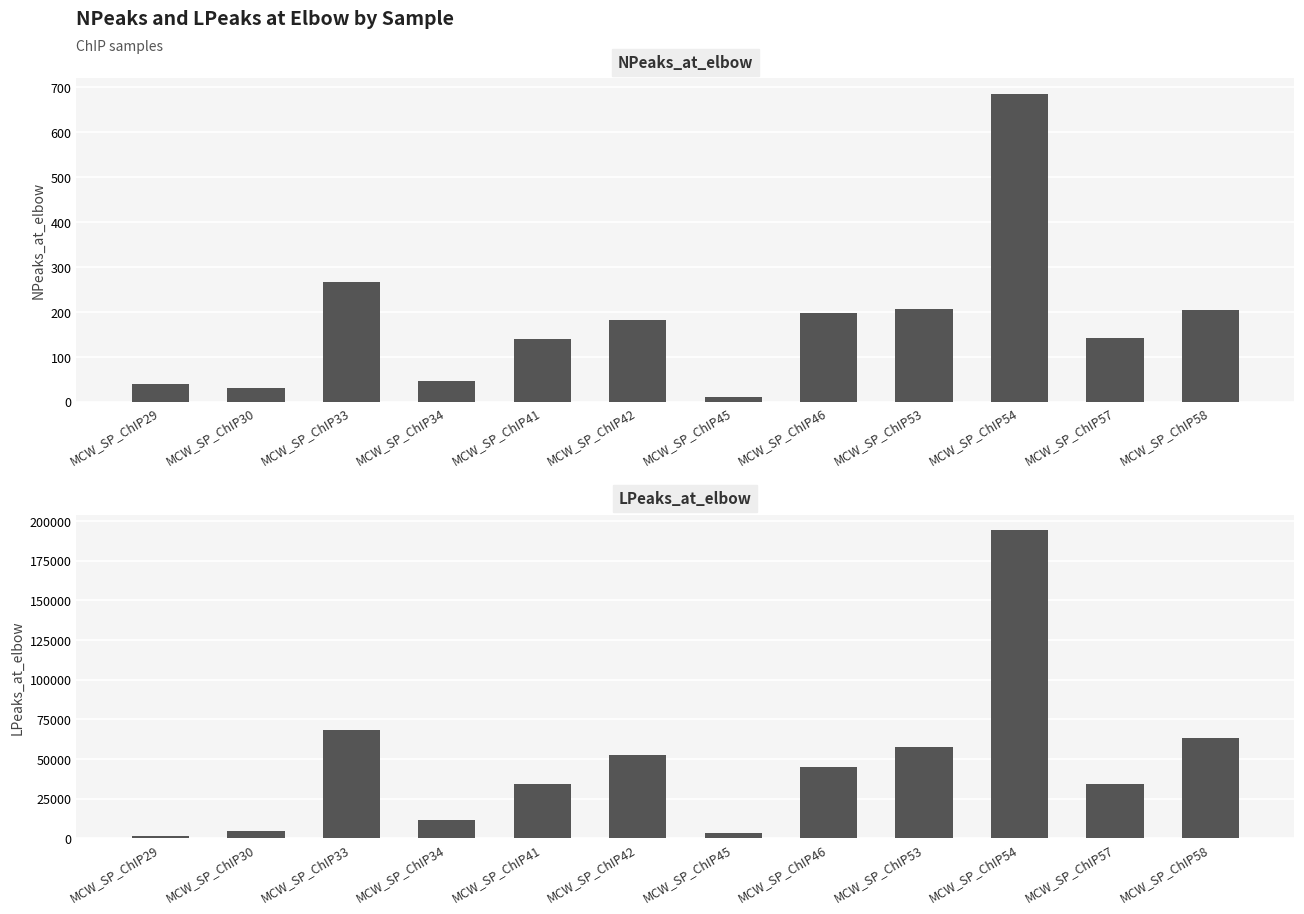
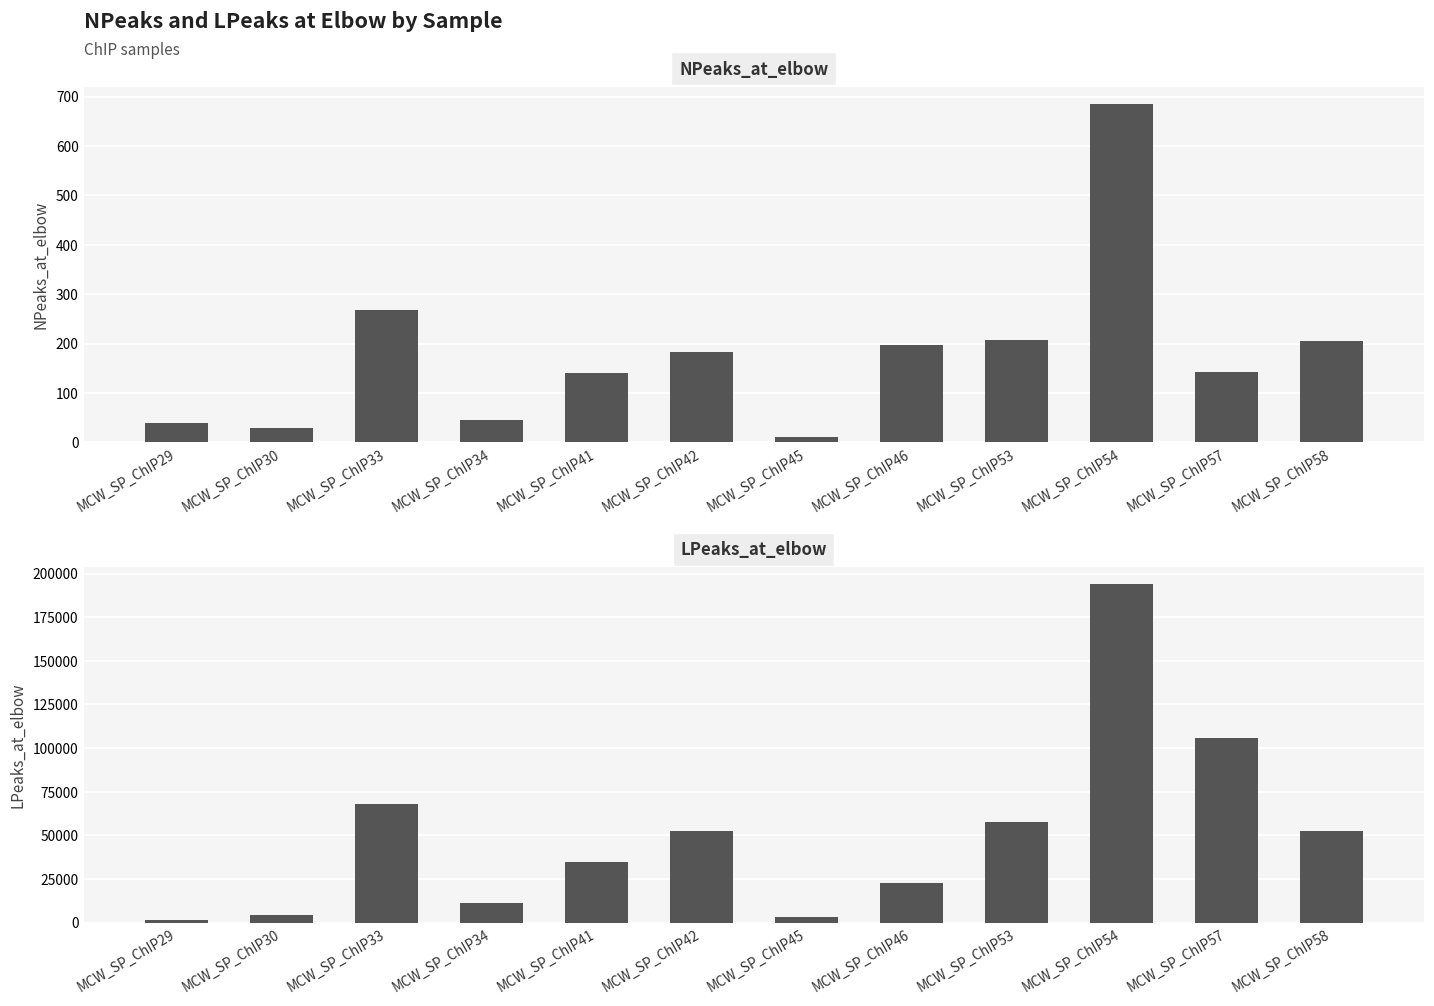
  {
    "NPeaks_at_elbow": {
      "MCW_SP_ChIP29": 40,
      "MCW_SP_ChIP30": 30,
      "MCW_SP_ChIP33": 270,
      "MCW_SP_ChIP34": 50,
      "MCW_SP_ChIP41": 140,
      "MCW_SP_ChIP42": 180,
      "MCW_SP_ChIP45": 10,
      "MCW_SP_ChIP46": 200,
      "MCW_SP_ChIP53": 210,
      "MCW_SP_ChIP54": 690,
      "MCW_SP_ChIP57": 140,
      "MCW_SP_ChIP58": 210
    },
    "LPeaks_at_elbow": {
      "MCW_SP_ChIP30": 4000,
      "MCW_SP_ChIP33": 68000,
      "MCW_SP_ChIP34": 11000,
      "MCW_SP_ChIP41": 34000,
      "MCW_SP_ChIP42": 53000,
      "MCW_SP_ChIP45": 3000,
-     "MCW_SP_ChIP46": 45000,
+     "MCW_SP_ChIP46": 23000,
      "MCW_SP_ChIP53": 58000,
      "MCW_SP_ChIP54": 194000,
-     "MCW_SP_ChIP57": 34000,
-     "MCW_SP_ChIP58": 63000
+     "MCW_SP_ChIP57": 106000,
+     "MCW_SP_ChIP58": 53000
    }
  }
